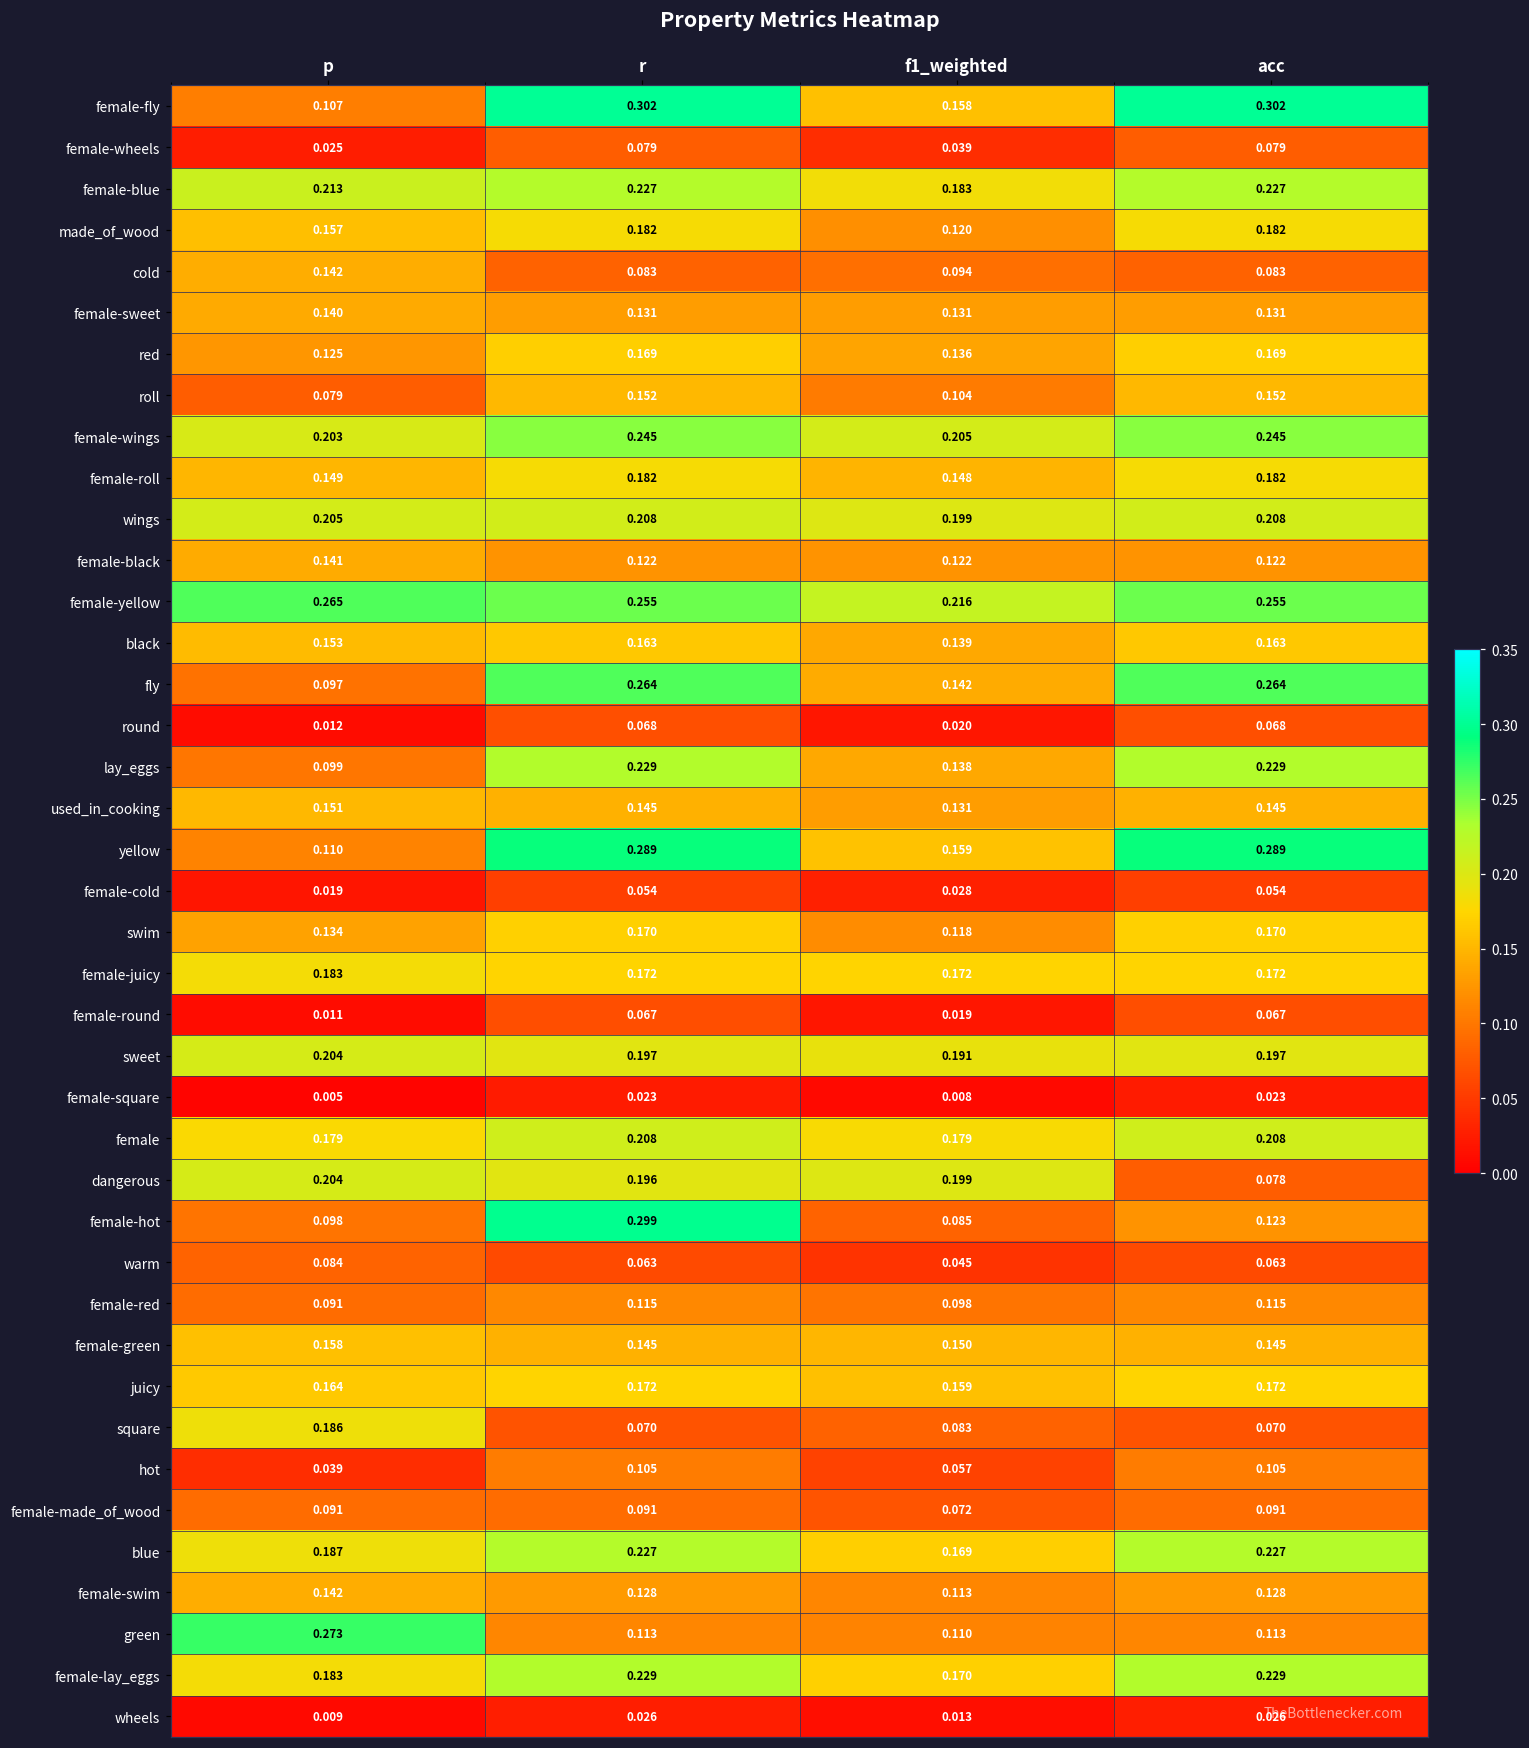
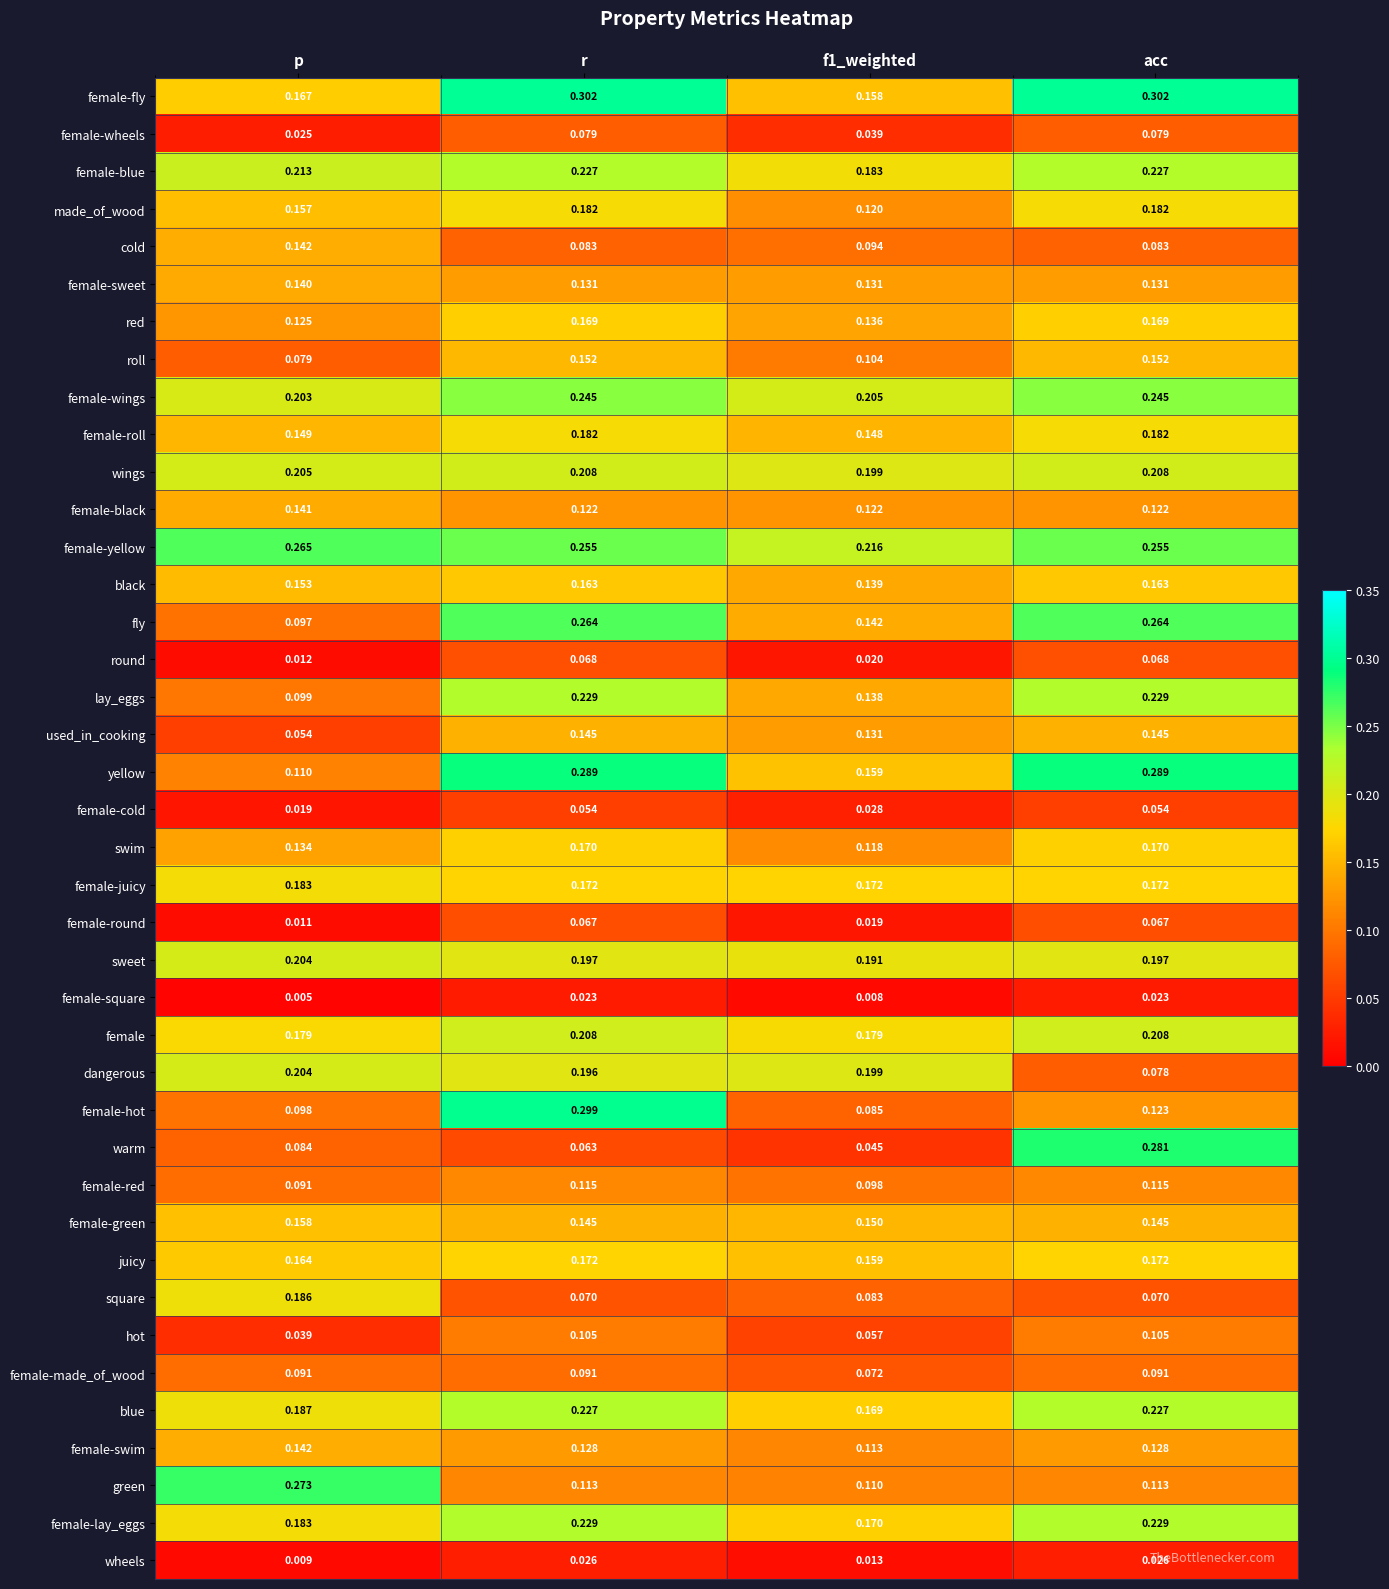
  {
    "female-fly": {
-     "p": 0.107,
+     "p": 0.167,
      "r": 0.302,
      "f1_weighted": 0.158,
      "acc": 0.302
    },
    "female-wheels": {
      "p": 0.025,
      "r": 0.079,
      "f1_weighted": 0.039,
      "acc": 0.079
    },
    "female-blue": {
      "p": 0.213,
      "r": 0.227,
      "f1_weighted": 0.183,
      "acc": 0.227
    },
    "made_of_wood": {
      "p": 0.157,
      "r": 0.182,
      "f1_weighted": 0.120,
      "acc": 0.182
    },
    "cold": {
      "p": 0.142,
      "r": 0.083,
      "f1_weighted": 0.094,
      "acc": 0.083
    },
    "female-sweet": {
      "p": 0.140,
      "r": 0.131,
      "f1_weighted": 0.131,
      "acc": 0.131
    },
    "red": {
      "p": 0.125,
      "r": 0.169,
      "f1_weighted": 0.136,
      "acc": 0.169
    },
    "roll": {
      "p": 0.079,
      "r": 0.152,
      "f1_weighted": 0.104,
      "acc": 0.152
    },
    "female-wings": {
      "p": 0.203,
      "r": 0.245,
      "f1_weighted": 0.205,
      "acc": 0.245
    },
    "female-roll": {
      "p": 0.149,
      "r": 0.182,
      "f1_weighted": 0.148,
      "acc": 0.182
    },
    "wings": {
      "p": 0.205,
      "r": 0.208,
      "f1_weighted": 0.199,
      "acc": 0.208
    },
    "female-black": {
      "p": 0.141,
      "r": 0.122,
      "f1_weighted": 0.122,
      "acc": 0.122
    },
    "female-yellow": {
      "p": 0.265,
      "r": 0.255,
      "f1_weighted": 0.216,
      "acc": 0.255
    },
    "black": {
      "p": 0.153,
      "r": 0.163,
      "f1_weighted": 0.139,
      "acc": 0.163
    },
    "fly": {
      "p": 0.097,
      "r": 0.264,
      "f1_weighted": 0.142,
      "acc": 0.264
    },
    "round": {
      "p": 0.012,
      "r": 0.068,
      "f1_weighted": 0.020,
      "acc": 0.068
    },
    "lay_eggs": {
      "p": 0.099,
      "r": 0.229,
      "f1_weighted": 0.138,
      "acc": 0.229
    },
    "used_in_cooking": {
-     "p": 0.151,
+     "p": 0.054,
      "r": 0.145,
      "f1_weighted": 0.131,
      "acc": 0.145
    },
    "yellow": {
      "p": 0.110,
      "r": 0.289,
      "f1_weighted": 0.159,
      "acc": 0.289
    },
    "female-cold": {
      "p": 0.019,
      "r": 0.054,
      "f1_weighted": 0.028,
      "acc": 0.054
    },
    "swim": {
      "p": 0.134,
      "r": 0.170,
      "f1_weighted": 0.118,
      "acc": 0.170
    },
    "female-juicy": {
      "p": 0.183,
      "r": 0.172,
      "f1_weighted": 0.172,
      "acc": 0.172
    },
    "female-round": {
      "p": 0.011,
      "r": 0.067,
      "f1_weighted": 0.019,
      "acc": 0.067
    },
    "sweet": {
      "p": 0.204,
      "r": 0.197,
      "f1_weighted": 0.191,
      "acc": 0.197
    },
    "female-square": {
      "p": 0.005,
      "r": 0.023,
      "f1_weighted": 0.008,
      "acc": 0.023
    },
    "female": {
      "p": 0.179,
      "r": 0.208,
      "f1_weighted": 0.179,
      "acc": 0.208
    },
    "dangerous": {
      "p": 0.204,
      "r": 0.196,
      "f1_weighted": 0.199,
      "acc": 0.078
    },
    "female-hot": {
      "p": 0.098,
      "r": 0.299,
      "f1_weighted": 0.085,
      "acc": 0.123
    },
    "warm": {
      "p": 0.084,
      "r": 0.063,
      "f1_weighted": 0.045,
-     "acc": 0.063
+     "acc": 0.281
    },
    "female-red": {
      "p": 0.091,
      "r": 0.115,
      "f1_weighted": 0.098,
      "acc": 0.115
    },
    "female-green": {
      "p": 0.158,
      "r": 0.145,
      "f1_weighted": 0.150,
      "acc": 0.145
    },
    "juicy": {
      "p": 0.164,
      "r": 0.172,
      "f1_weighted": 0.159,
      "acc": 0.172
    },
    "square": {
      "p": 0.186,
      "r": 0.070,
      "f1_weighted": 0.083,
      "acc": 0.070
    },
    "hot": {
      "p": 0.039,
      "r": 0.105,
      "f1_weighted": 0.057,
      "acc": 0.105
    },
    "female-made_of_wood": {
      "p": 0.091,
      "r": 0.091,
      "f1_weighted": 0.072,
      "acc": 0.091
    },
    "blue": {
      "p": 0.187,
      "r": 0.227,
      "f1_weighted": 0.169,
      "acc": 0.227
    },
    "female-swim": {
      "p": 0.142,
      "r": 0.128,
      "f1_weighted": 0.113,
      "acc": 0.128
    },
    "green": {
      "p": 0.273,
      "r": 0.113,
      "f1_weighted": 0.110,
      "acc": 0.113
    },
    "female-lay_eggs": {
      "p": 0.183,
      "r": 0.229,
      "f1_weighted": 0.170,
      "acc": 0.229
    },
    "wheels": {
      "p": 0.009,
      "r": 0.026,
      "f1_weighted": 0.013
    }
  }
